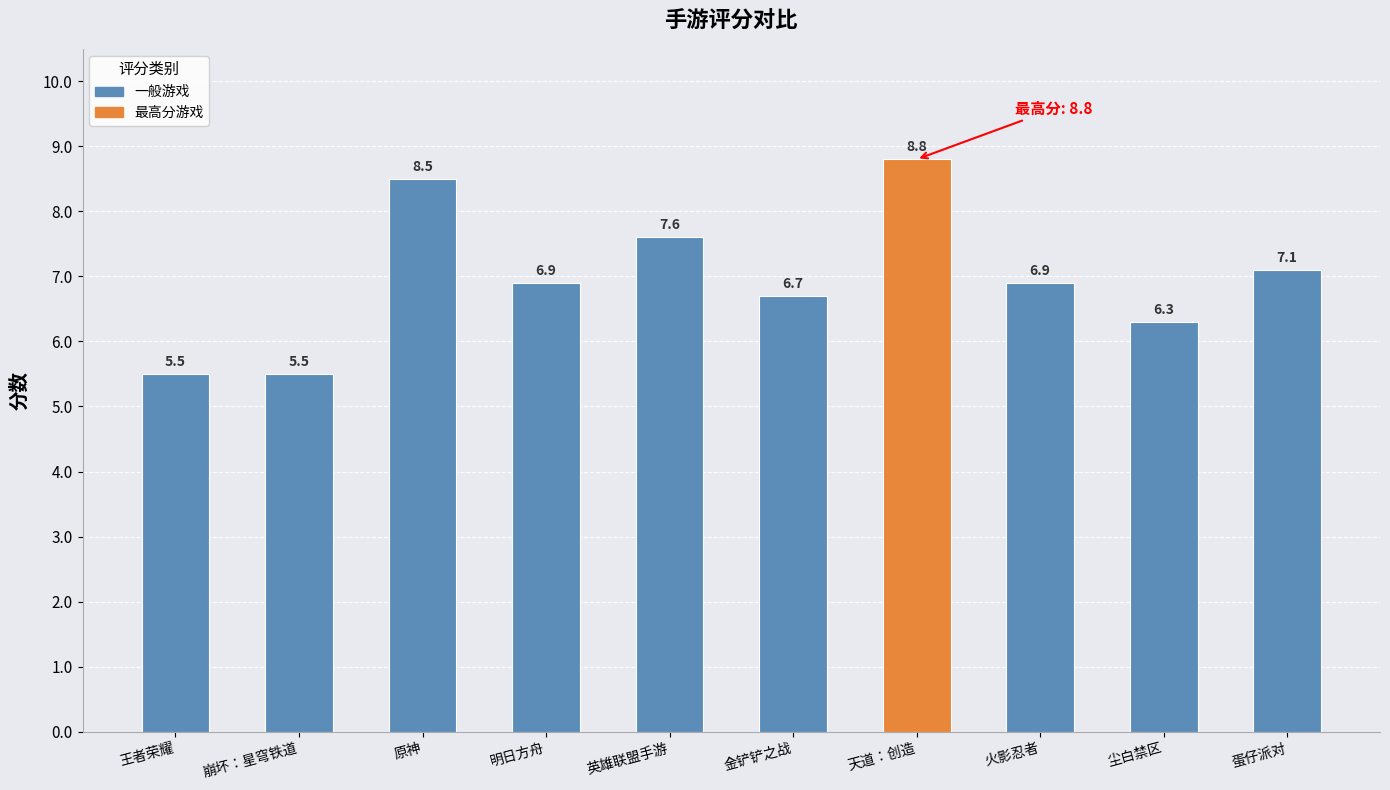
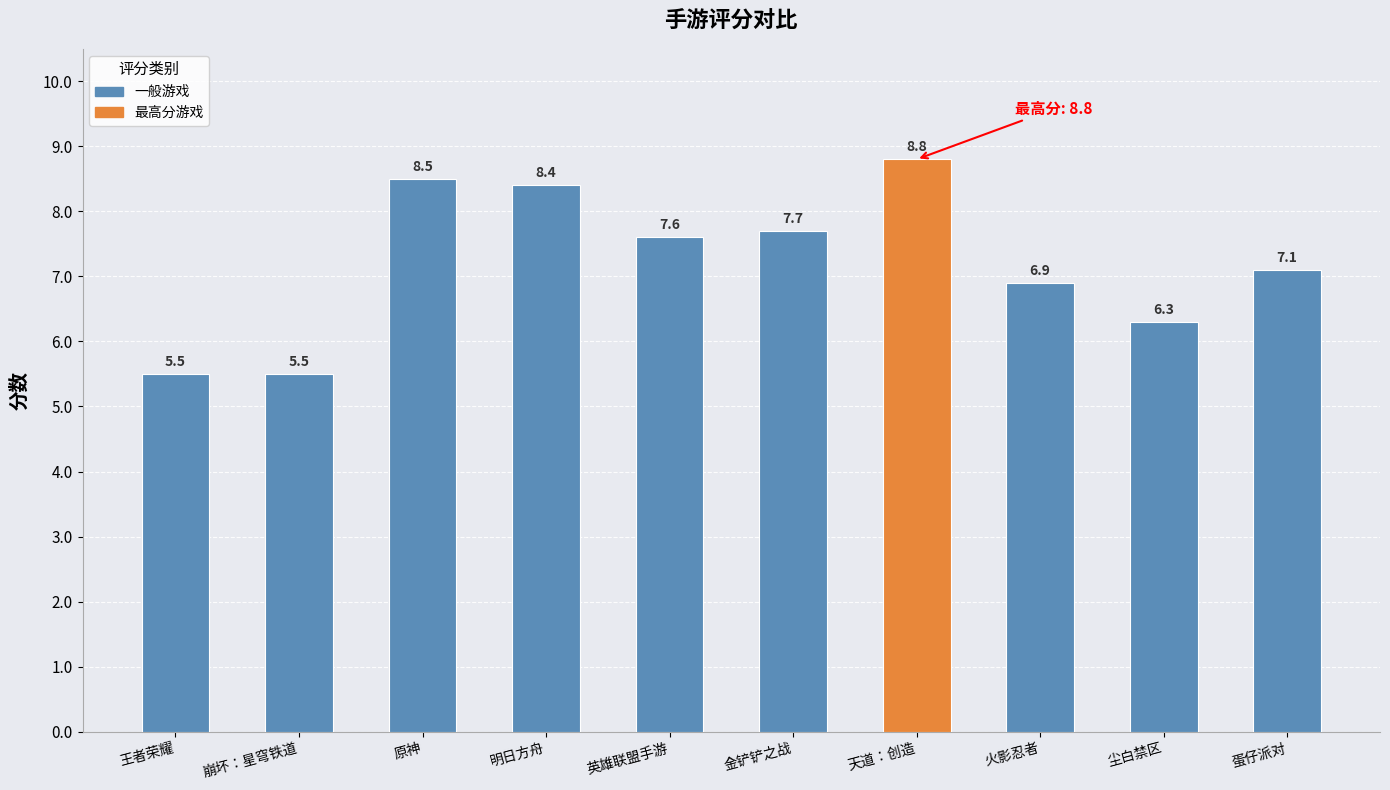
  {
    "王者荣耀": 5.5,
    "崩坏：星穹铁道": 5.5,
    "原神": 8.5,
-   "明日方舟": 6.9,
+   "明日方舟": 8.4,
    "英雄联盟手游": 7.6,
-   "金铲铲之战": 6.7,
+   "金铲铲之战": 7.7,
    "天道：创造": 8.8,
    "火影忍者": 6.9,
    "尘白禁区": 6.3,
    "蛋仔派对": 7.1
  }
